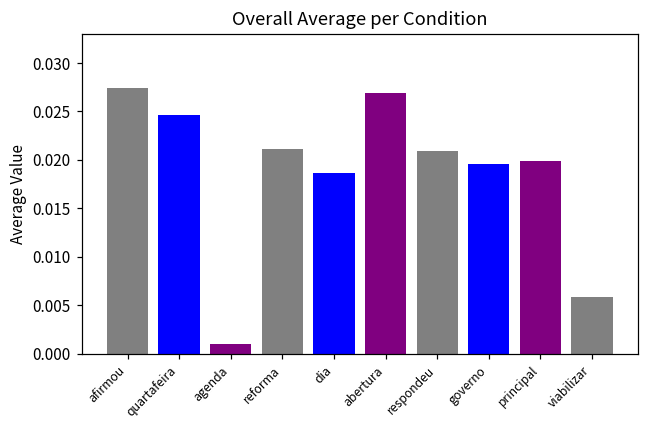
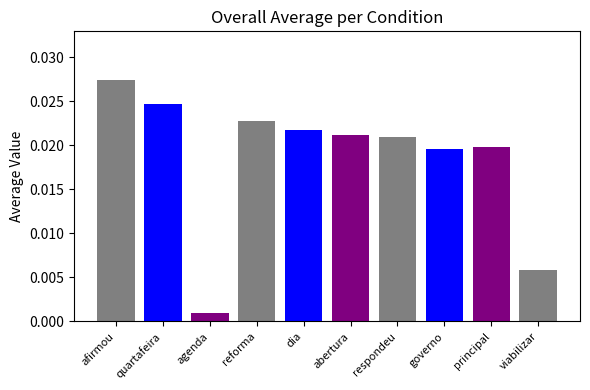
  {
    "afirmou": 0.027,
    "quartafeira": 0.025,
    "agenda": 0.001,
-   "reforma": 0.021,
-   "dia": 0.019,
-   "abertura": 0.027,
+   "reforma": 0.023,
+   "dia": 0.022,
+   "abertura": 0.021,
    "respondeu": 0.021,
    "governo": 0.020,
    "principal": 0.020,
    "viabilizar": 0.006
  }
